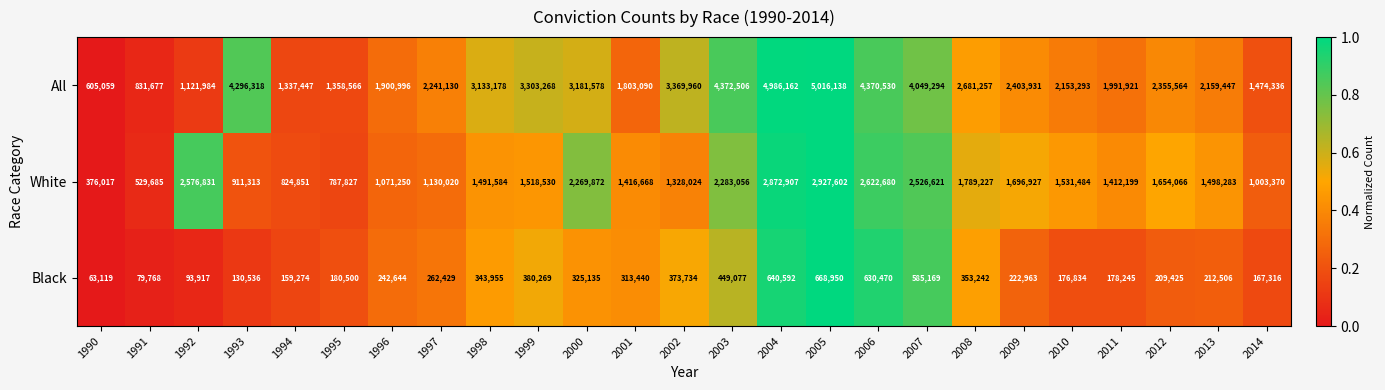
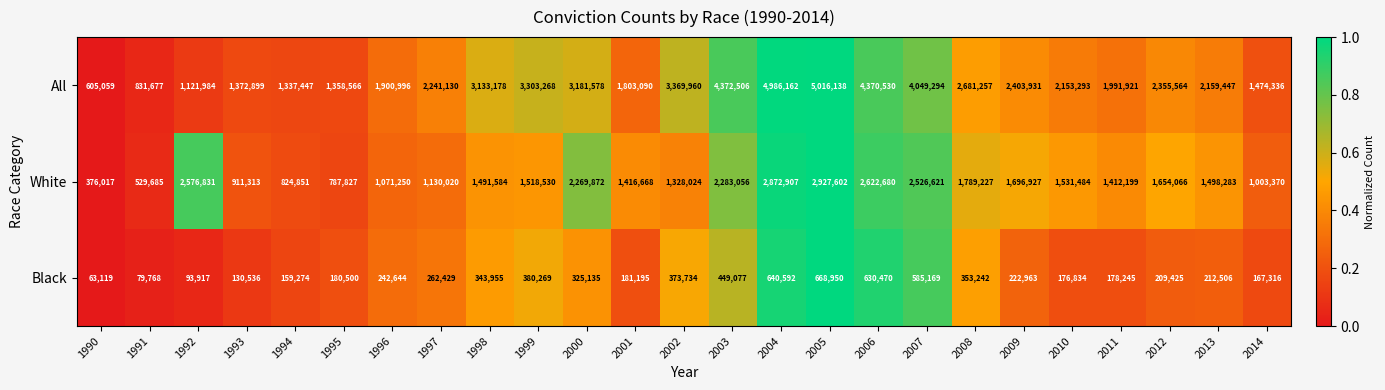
  {
    "All": {
      "1990": "605,059",
      "1991": "831,677",
      "1992": "1,121,984",
-     "1993": "4,296,318",
+     "1993": "1,372,899",
      "1994": "1,337,447",
      "1995": "1,358,566",
      "1996": "1,900,996",
      "1997": "2,241,130",
      "1998": "3,133,178",
      "1999": "3,303,268",
      "2000": "3,181,578",
      "2001": "1,803,090",
      "2002": "3,369,960",
      "2003": "4,372,506",
      "2004": "4,986,162",
      "2005": "5,016,138",
      "2006": "4,370,530",
      "2007": "4,049,294",
      "2008": "2,681,257",
      "2009": "2,403,931",
      "2010": "2,153,293",
      "2011": "1,991,921",
      "2012": "2,355,564",
      "2013": "2,159,447",
      "2014": "1,474,336"
    },
    "White": {
      "1990": "376,017",
      "1991": "529,685",
      "1992": "2,576,831",
      "1993": "911,313",
      "1994": "824,851",
      "1995": "787,827",
      "1996": "1,071,250",
      "1997": "1,130,020",
      "1998": "1,491,584",
      "1999": "1,518,530",
      "2000": "2,269,872",
      "2001": "1,416,668",
      "2002": "1,328,024",
      "2003": "2,283,056",
      "2004": "2,872,907",
      "2005": "2,927,602",
      "2006": "2,622,680",
      "2007": "2,526,621",
      "2008": "1,789,227",
      "2009": "1,696,927",
      "2010": "1,531,484",
      "2011": "1,412,199",
      "2012": "1,654,066",
      "2013": "1,498,283",
      "2014": "1,003,370"
    },
    "Black": {
      "1990": "63,119",
      "1991": "79,768",
      "1992": "93,917",
      "1993": "130,536",
      "1994": "159,274",
      "1995": "180,500",
      "1996": "242,644",
      "1997": "262,429",
      "1998": "343,955",
      "1999": "380,269",
      "2000": "325,135",
-     "2001": "313,440",
+     "2001": "181,195",
      "2002": "373,734",
      "2003": "449,077",
      "2004": "640,592",
      "2005": "668,950",
      "2006": "630,470",
      "2007": "585,169",
      "2008": "353,242",
      "2009": "222,963",
      "2010": "176,834",
      "2011": "178,245",
      "2012": "209,425",
      "2013": "212,506",
      "2014": "167,316"
    }
  }
